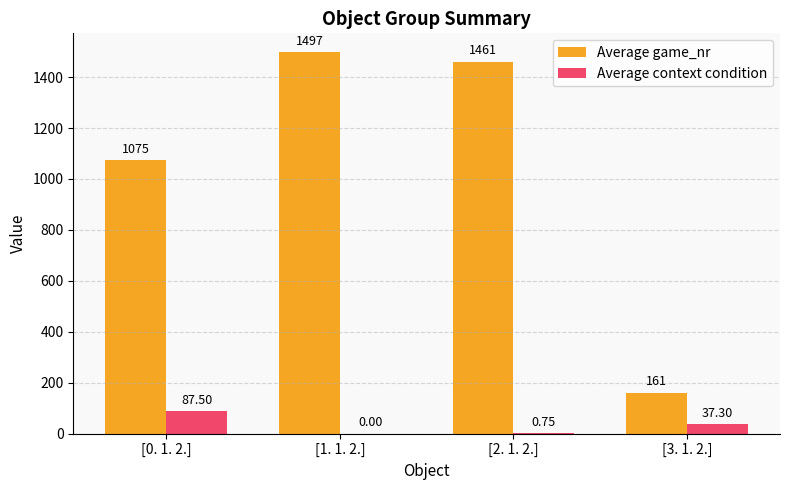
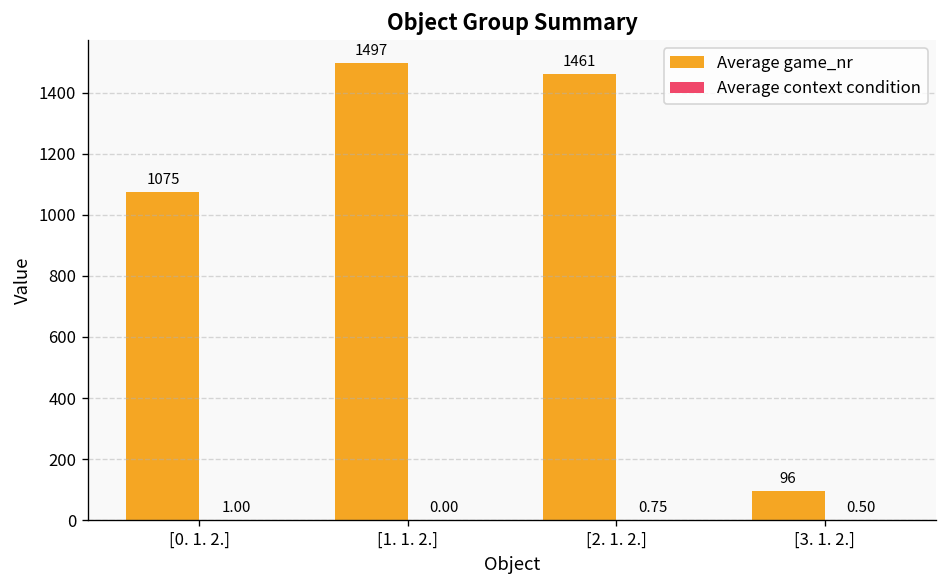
  {
    "Average game_nr": {
      "[0. 1. 2.]": 1075,
      "[1. 1. 2.]": 1497,
      "[2. 1. 2.]": 1461,
-     "[3. 1. 2.]": 161
+     "[3. 1. 2.]": 96
    },
    "Average context condition": {
-     "[0. 1. 2.]": 87.50,
+     "[0. 1. 2.]": 1.00,
      "[1. 1. 2.]": 0.00,
      "[2. 1. 2.]": 0.75,
-     "[3. 1. 2.]": 37.30
+     "[3. 1. 2.]": 0.50
    }
  }
